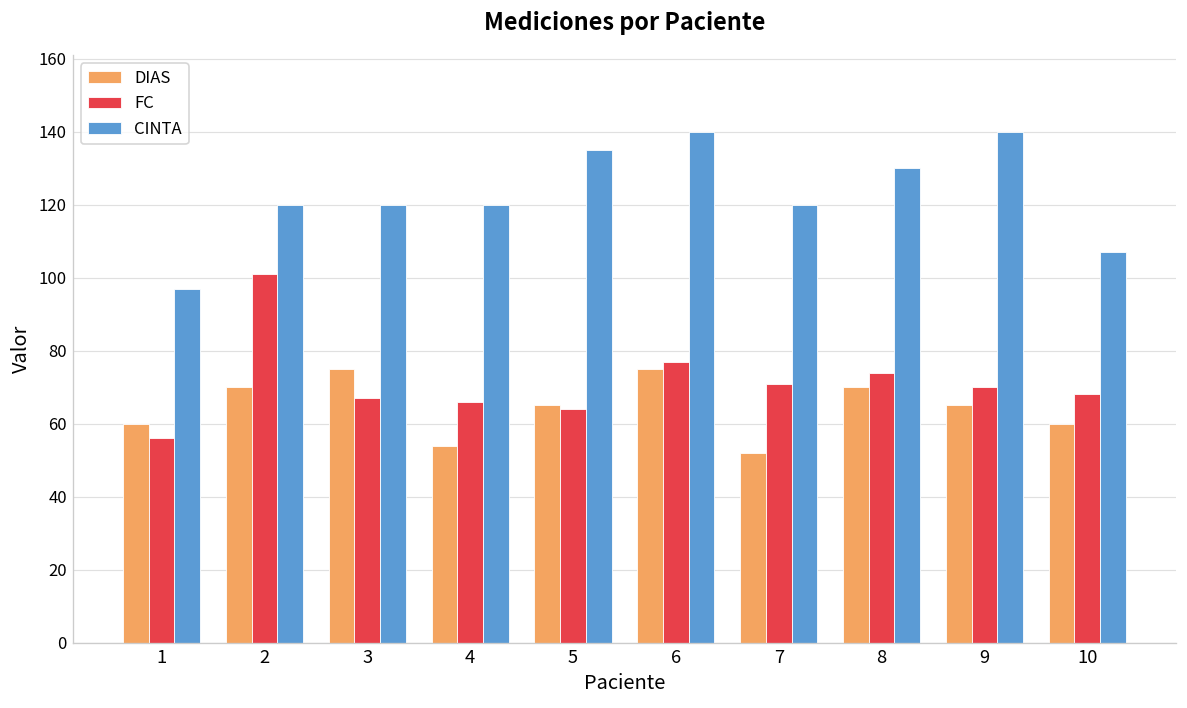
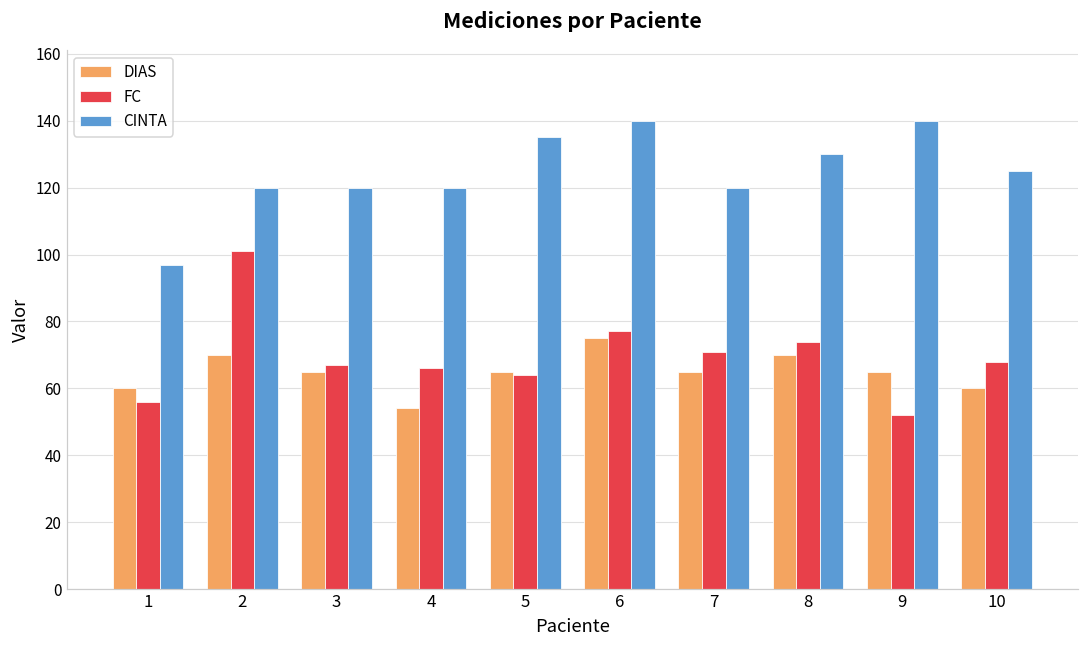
  {
    "DIAS": {
      "1": 60,
      "2": 70,
-     "3": 75,
+     "3": 65,
      "4": 54,
      "5": 65,
      "6": 75,
-     "7": 52,
+     "7": 65,
      "8": 70,
      "9": 65,
      "10": 60
    },
    "FC": {
      "1": 56,
      "2": 101,
      "3": 67,
      "4": 66,
      "5": 64,
      "6": 77,
      "7": 71,
      "8": 74,
-     "9": 70,
+     "9": 52,
      "10": 68
    },
    "CINTA": {
      "1": 97,
      "2": 120,
      "3": 120,
      "4": 120,
      "5": 135,
      "6": 140,
      "7": 120,
      "8": 130,
      "9": 140,
-     "10": 107
+     "10": 125
    }
  }
